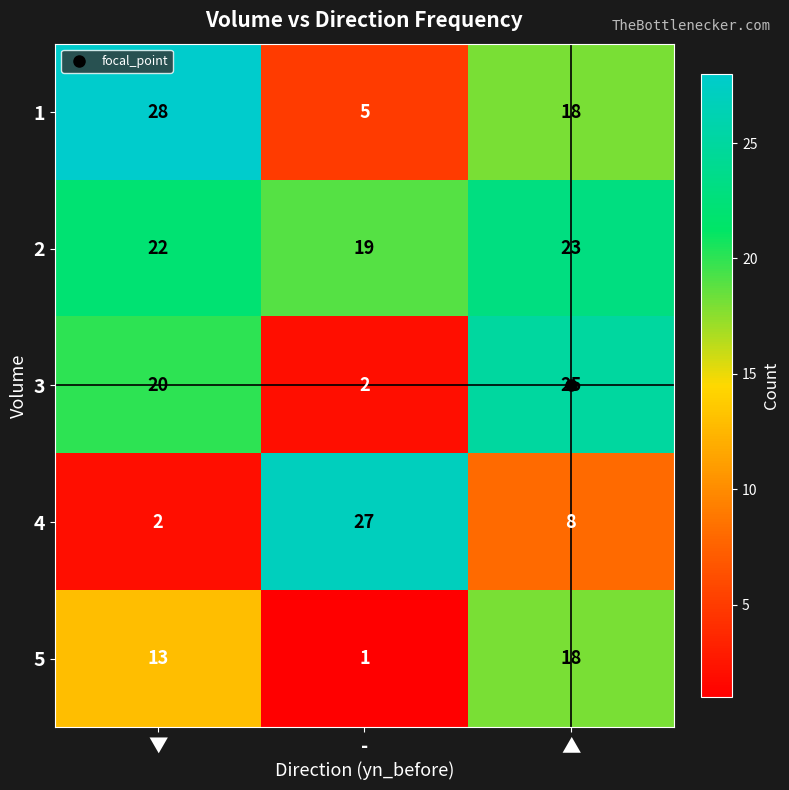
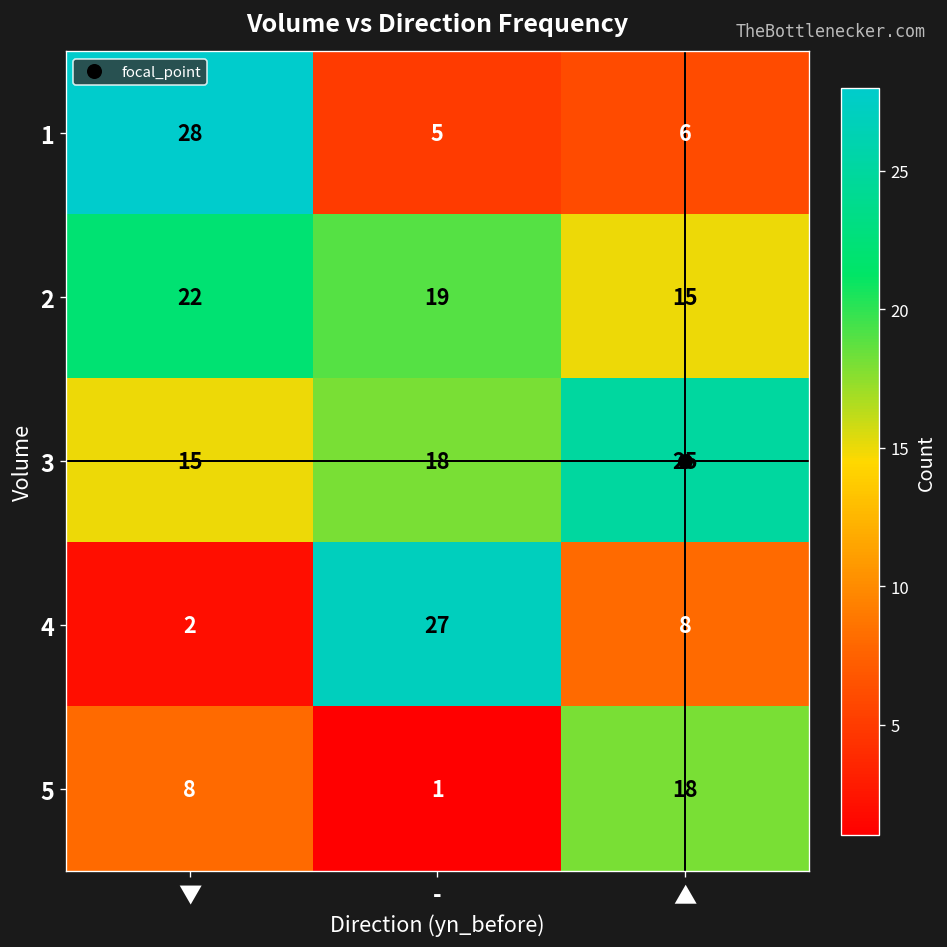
  {
    "1": {
      "▼": 28,
      "-": 5,
-     "▲": 18
+     "▲": 6
    },
    "2": {
      "▼": 22,
      "-": 19,
-     "▲": 23
+     "▲": 15
    },
    "3": {
-     "▼": 20,
-     "-": 2
+     "▼": 15,
+     "-": 18
    },
    "4": {
      "▼": 2,
      "-": 27,
      "▲": 8
    },
    "5": {
-     "▼": 13,
+     "▼": 8,
      "-": 1,
      "▲": 18
    }
  }
